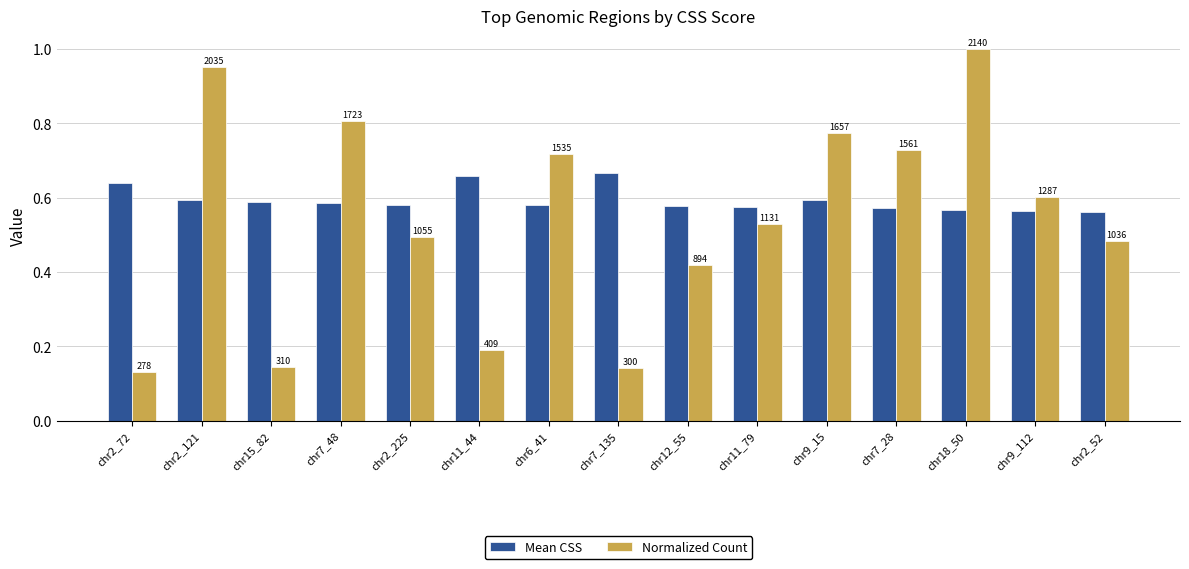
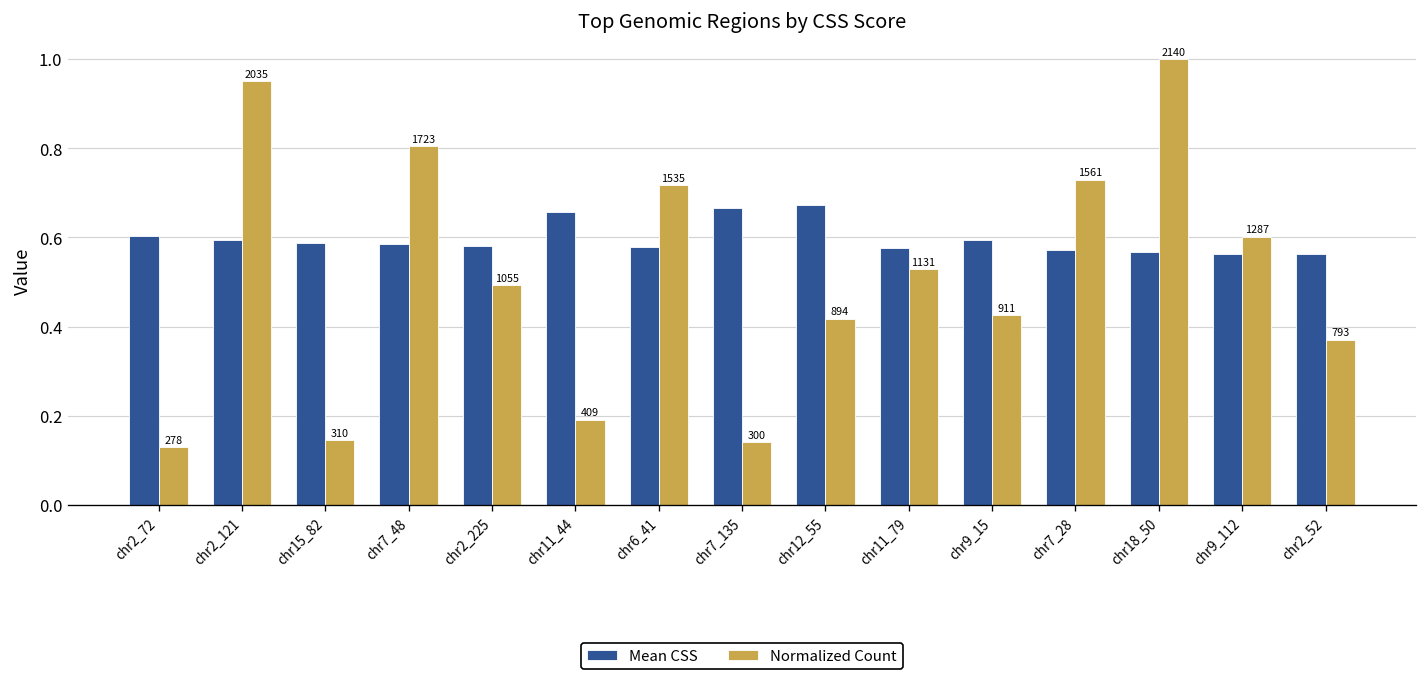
  {
    "Mean CSS": {
-     "chr2_72": 0.64,
+     "chr2_72": 0.60,
      "chr2_121": 0.59,
      "chr15_82": 0.59,
      "chr7_48": 0.59,
      "chr2_225": 0.58,
      "chr11_44": 0.66,
      "chr6_41": 0.58,
      "chr7_135": 0.67,
-     "chr12_55": 0.58,
+     "chr12_55": 0.67,
      "chr11_79": 0.58,
      "chr9_15": 0.59,
      "chr7_28": 0.57,
      "chr18_50": 0.57,
      "chr9_112": 0.56,
      "chr2_52": 0.56
    },
    "Normalized Count": {
-     "chr9_15": 1657,
-     "chr2_52": 1036
+     "chr9_15": 911,
+     "chr2_52": 793
    }
  }
